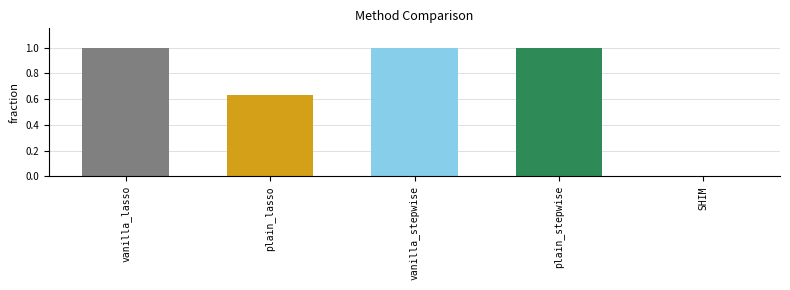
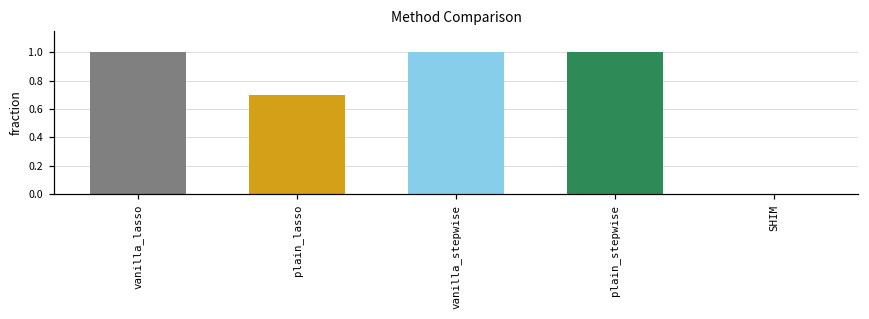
  {
    "vanilla_lasso": 1.00,
-   "plain_lasso": 0.63,
+   "plain_lasso": 0.70,
    "vanilla_stepwise": 1.00,
    "plain_stepwise": 1.00,
    "SHIM": 0.00
  }
